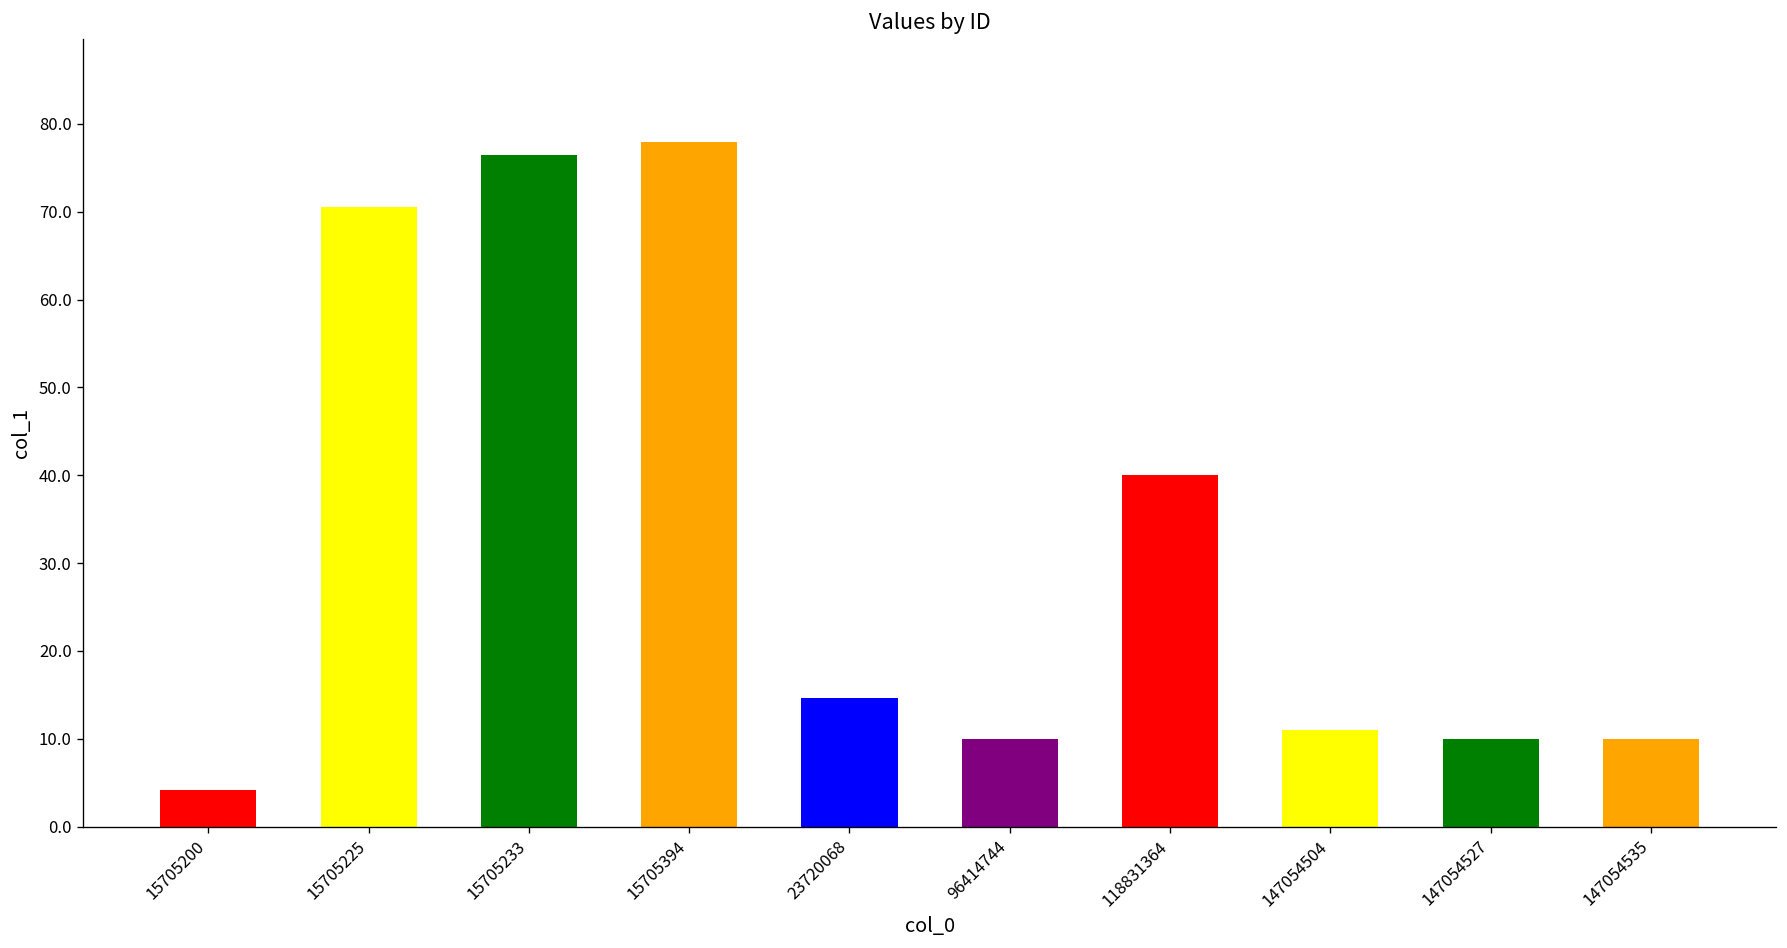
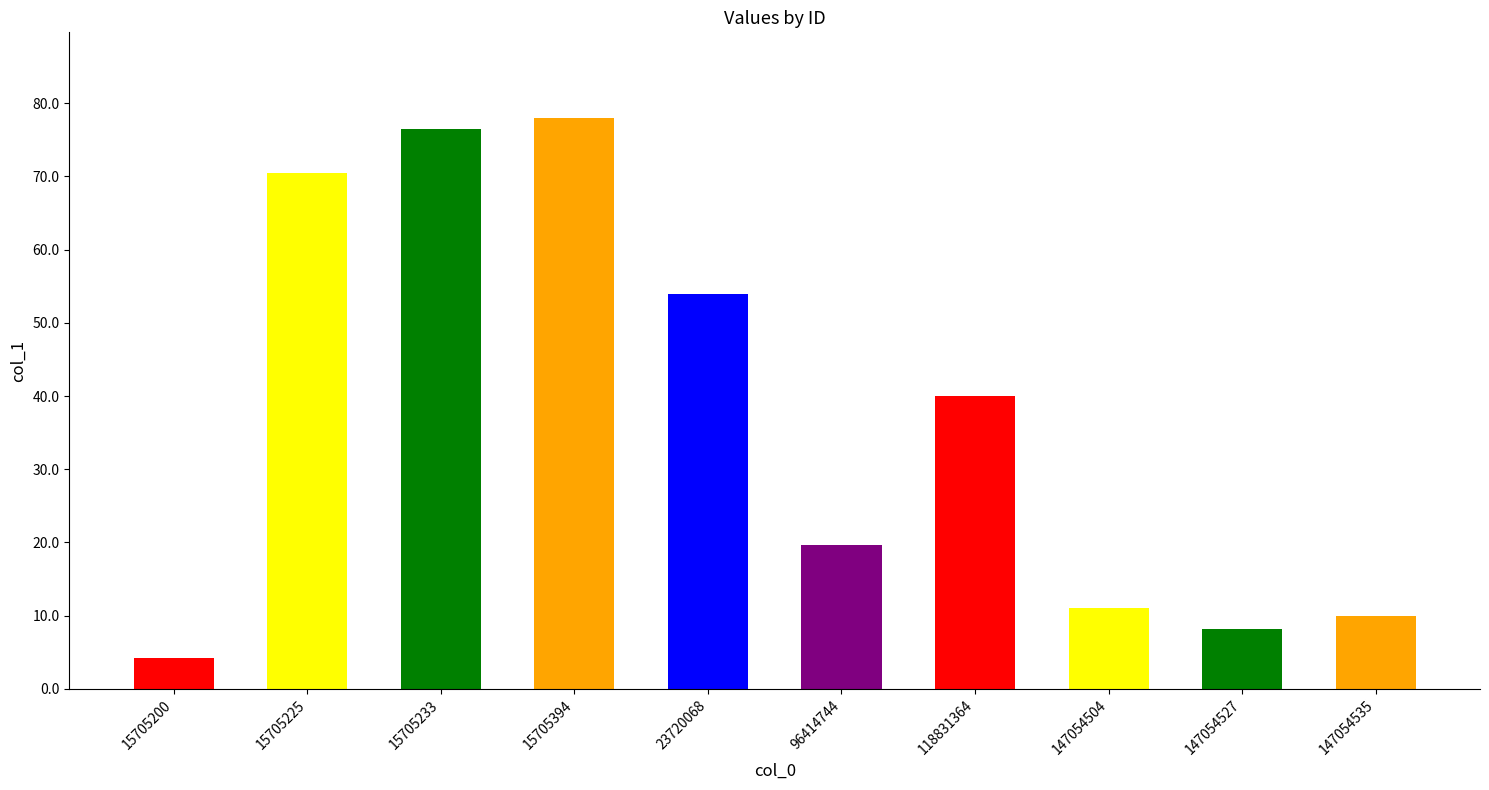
  {
    "15705200": 4,
    "15705225": 71,
    "15705233": 77,
    "15705394": 78,
-   "23720068": 15,
-   "96414744": 10,
+   "23720068": 54,
+   "96414744": 20,
    "118831364": 40,
    "147054504": 11,
-   "147054527": 10,
+   "147054527": 8,
    "147054535": 10
  }
